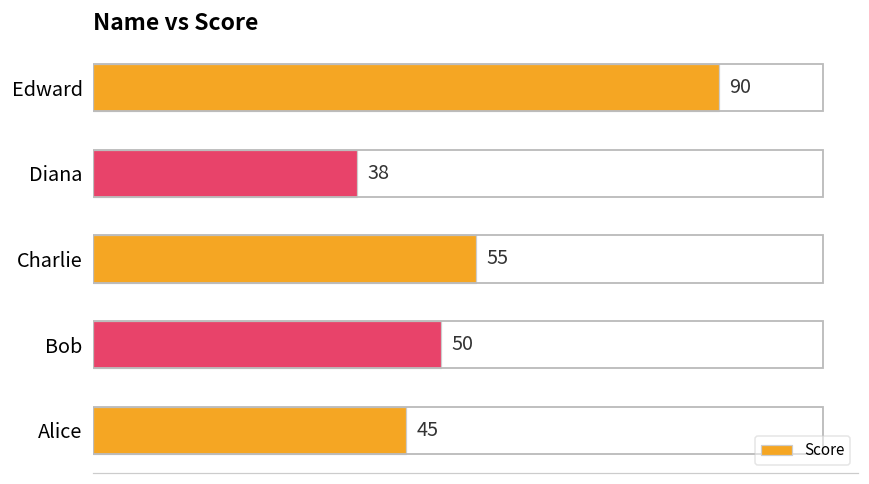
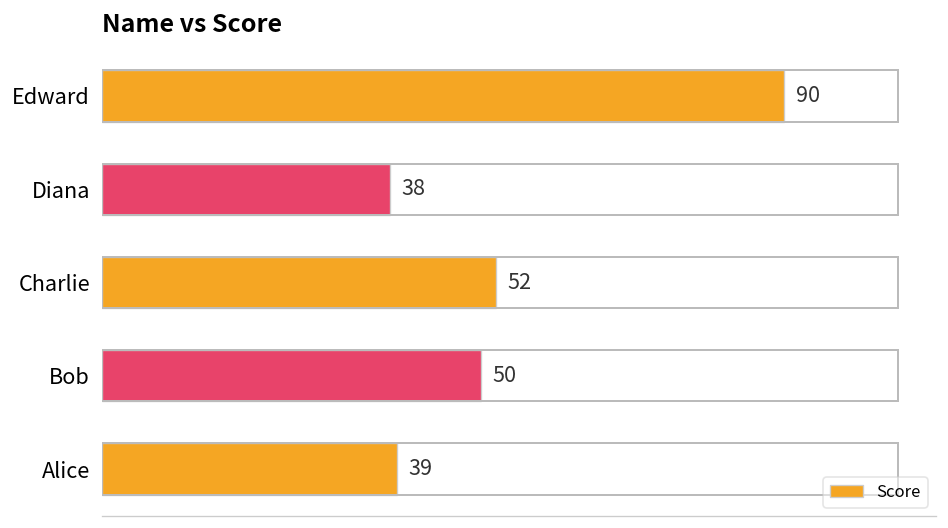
  {
    "Edward": 90,
    "Diana": 38,
-   "Charlie": 55,
+   "Charlie": 52,
    "Bob": 50,
-   "Alice": 45
+   "Alice": 39
  }
